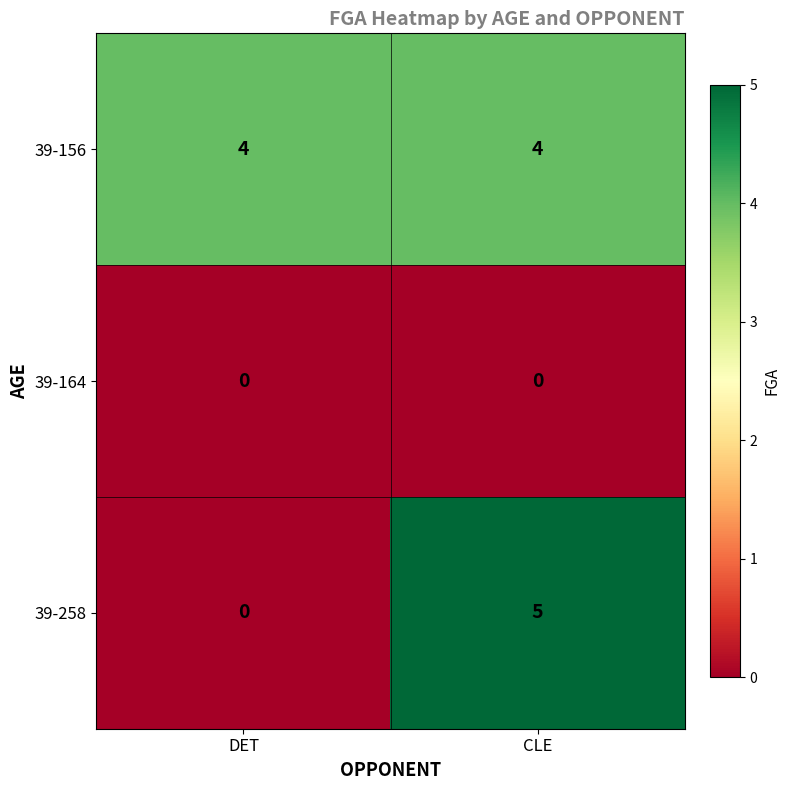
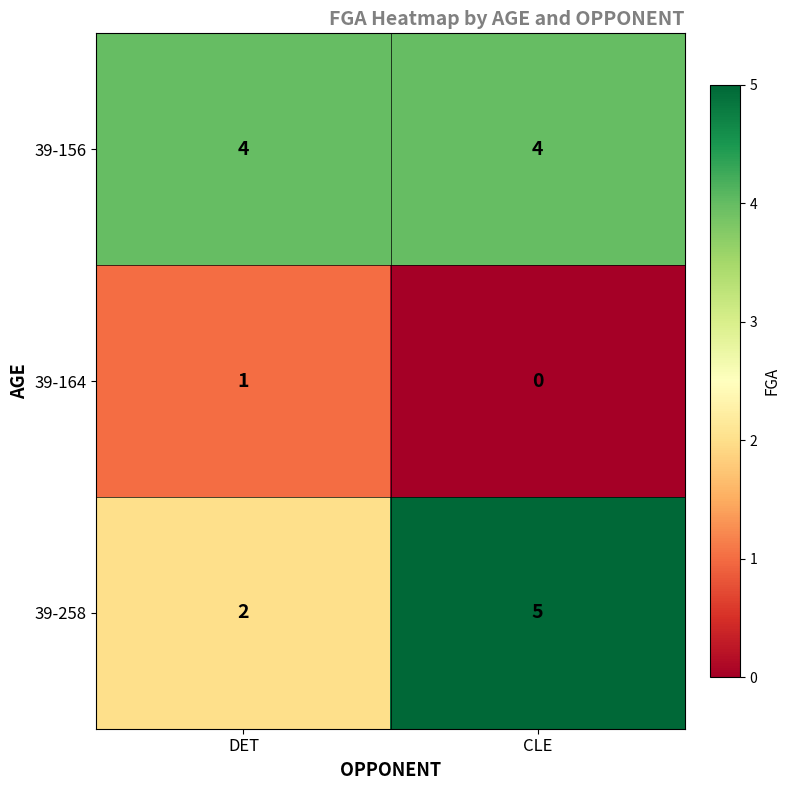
  {
    "39-156": {
      "DET": 4,
      "CLE": 4
    },
    "39-164": {
-     "DET": 0,
+     "DET": 1,
      "CLE": 0
    },
    "39-258": {
-     "DET": 0,
+     "DET": 2,
      "CLE": 5
    }
  }
